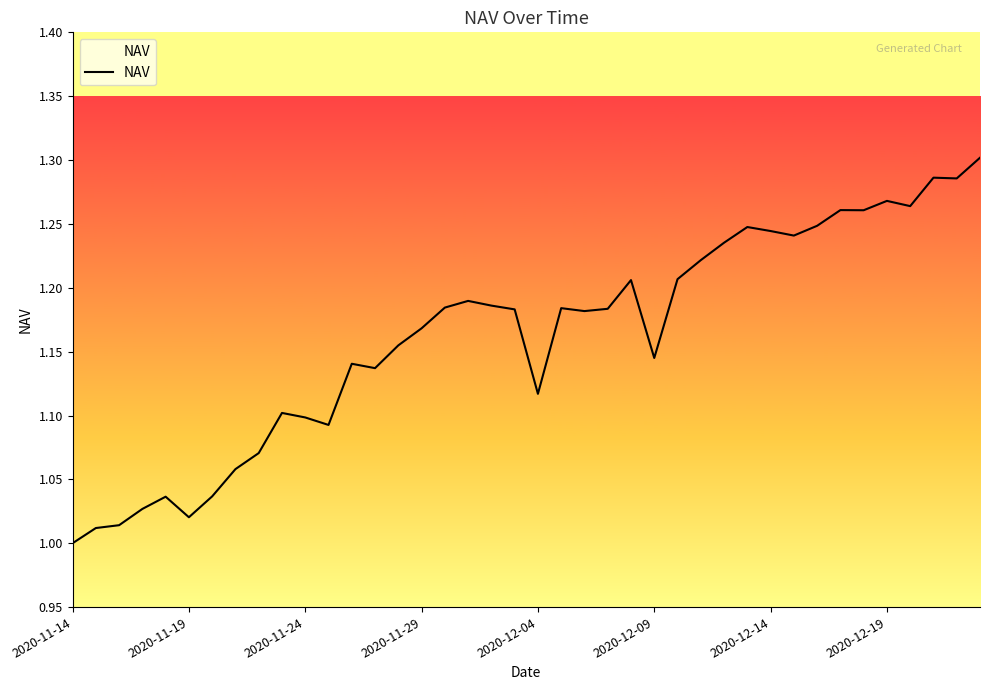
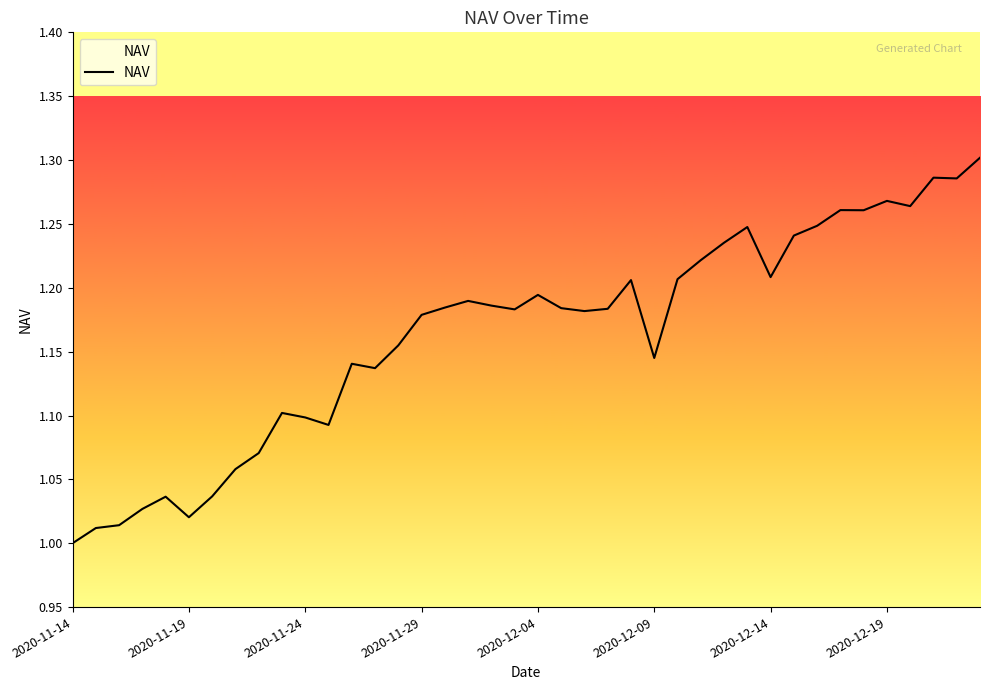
  {
    "2020-11-14": 1.000,
    "2020-11-19": 1.020,
    "2020-11-24": 1.098,
-   "2020-11-29": 1.168,
-   "2020-12-04": 1.117,
+   "2020-11-29": 1.179,
+   "2020-12-04": 1.194,
    "2020-12-09": 1.145,
-   "2020-12-14": 1.244,
+   "2020-12-14": 1.208,
    "2020-12-19": 1.268
  }
